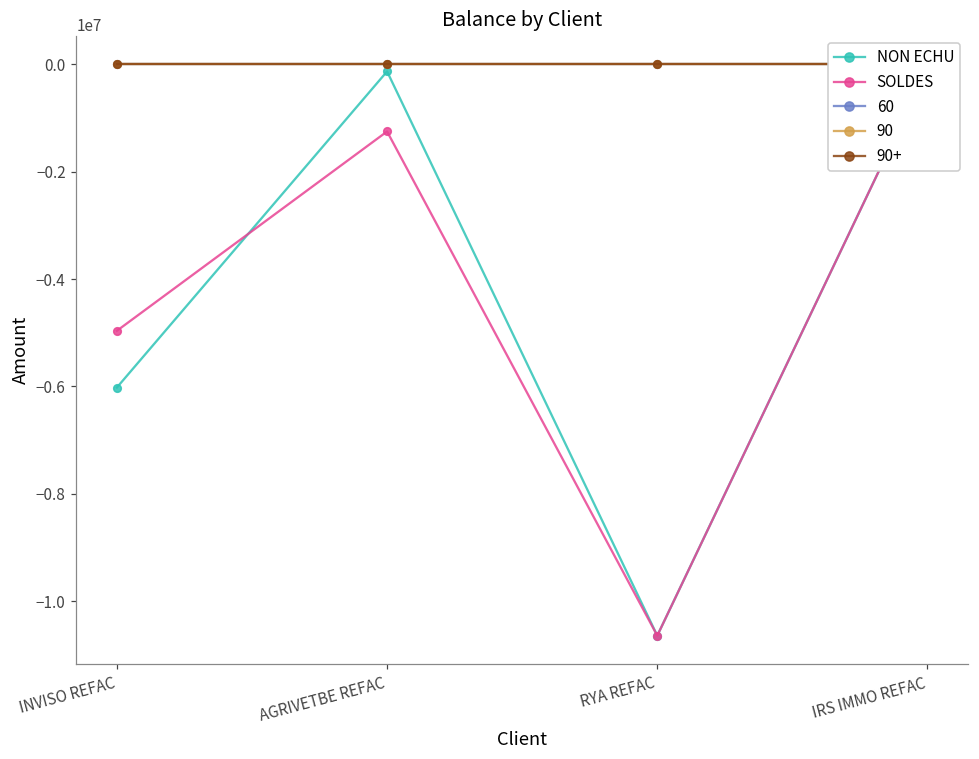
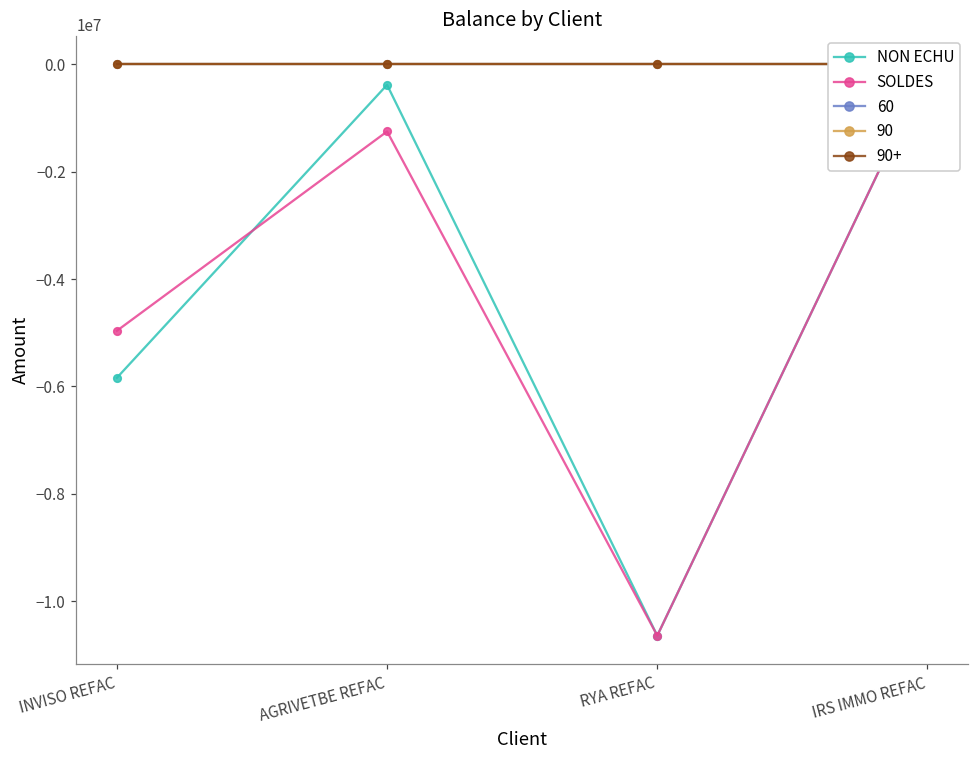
  {
    "NON ECHU": {
-     "INVISO REFAC": -6000000,
-     "AGRIVETBE REFAC": -100000
+     "INVISO REFAC": -5800000,
+     "AGRIVETBE REFAC": -400000
    },
    "SOLDES": {
      "INVISO REFAC": -5000000,
      "AGRIVETBE REFAC": -1300000
    },
    "90+": {
      "INVISO REFAC": 0,
      "AGRIVETBE REFAC": 0,
      "RYA REFAC": 0
    }
  }
